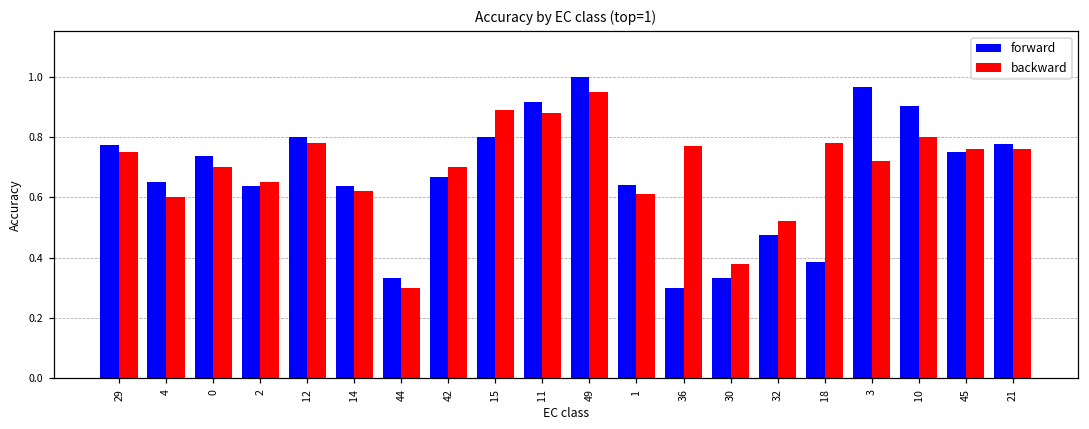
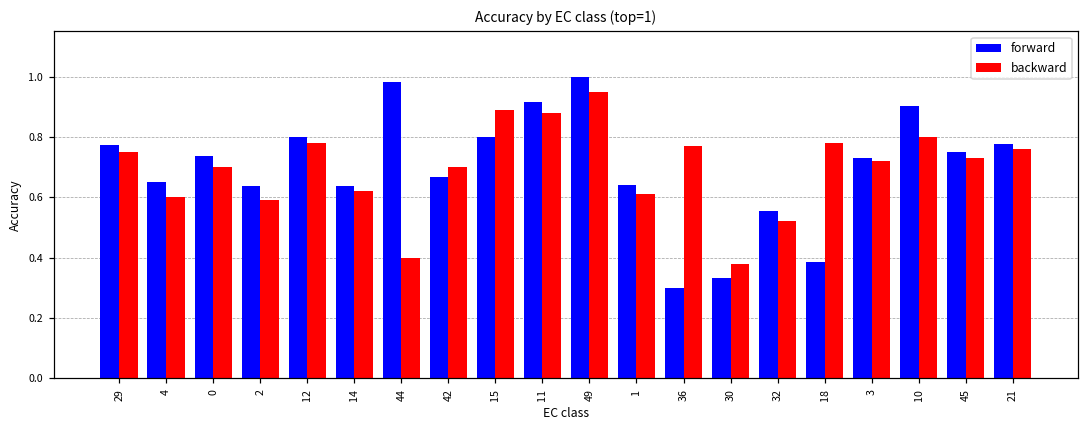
  {
    "forward": {
      "29": 0.77,
      "4": 0.65,
      "0": 0.74,
      "2": 0.64,
      "12": 0.80,
      "14": 0.64,
-     "44": 0.33,
+     "44": 0.98,
      "42": 0.67,
      "15": 0.80,
      "11": 0.92,
      "49": 1.00,
      "1": 0.64,
      "36": 0.30,
      "30": 0.33,
-     "32": 0.48,
+     "32": 0.56,
      "18": 0.38,
-     "3": 0.97,
+     "3": 0.73,
      "10": 0.90,
      "45": 0.75,
      "21": 0.78
    },
    "backward": {
      "29": 0.75,
      "4": 0.60,
      "0": 0.70,
-     "2": 0.65,
+     "2": 0.59,
      "12": 0.78,
      "14": 0.62,
-     "44": 0.3,
+     "44": 0.4,
      "42": 0.70,
      "15": 0.89,
      "11": 0.88,
      "49": 0.95,
      "1": 0.61,
      "36": 0.77,
      "30": 0.38,
      "32": 0.52,
      "18": 0.78,
      "3": 0.72,
      "10": 0.80,
-     "45": 0.76,
+     "45": 0.73,
      "21": 0.76
    }
  }
